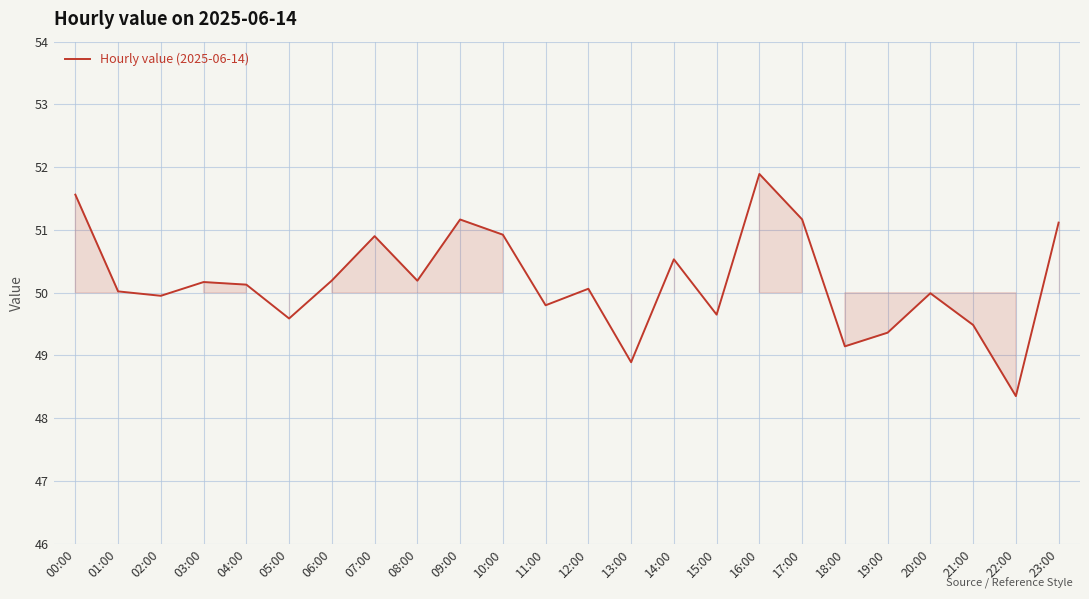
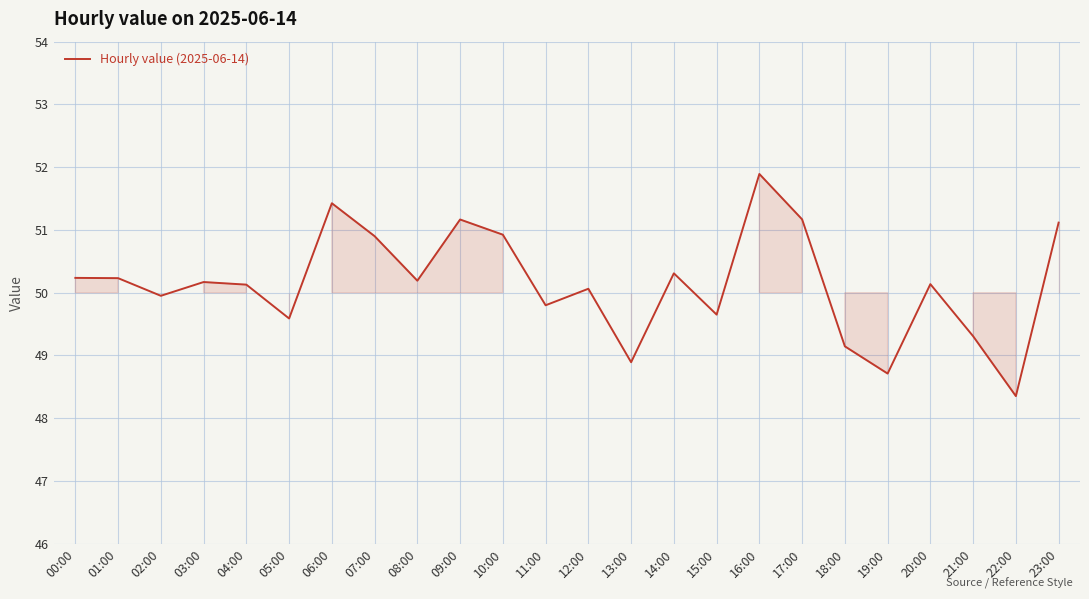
  {
-   "00:00": 51.6,
-   "01:00": 50.0,
+   "00:00": 50.2,
+   "01:00": 50.2,
    "02:00": 50.0,
    "03:00": 50.2,
    "04:00": 50.1,
    "05:00": 49.6,
-   "06:00": 50.2,
+   "06:00": 51.4,
    "07:00": 50.9,
    "08:00": 50.2,
    "09:00": 51.2,
    "10:00": 50.9,
    "11:00": 49.8,
    "12:00": 50.1,
    "13:00": 48.9,
-   "14:00": 50.5,
+   "14:00": 50.3,
    "15:00": 49.7,
    "16:00": 51.9,
    "17:00": 51.2,
    "18:00": 49.1,
-   "19:00": 49.4,
-   "20:00": 50.0,
-   "21:00": 49.5,
+   "19:00": 48.7,
+   "20:00": 50.1,
+   "21:00": 49.3,
    "22:00": 48.4,
    "23:00": 51.1
  }
